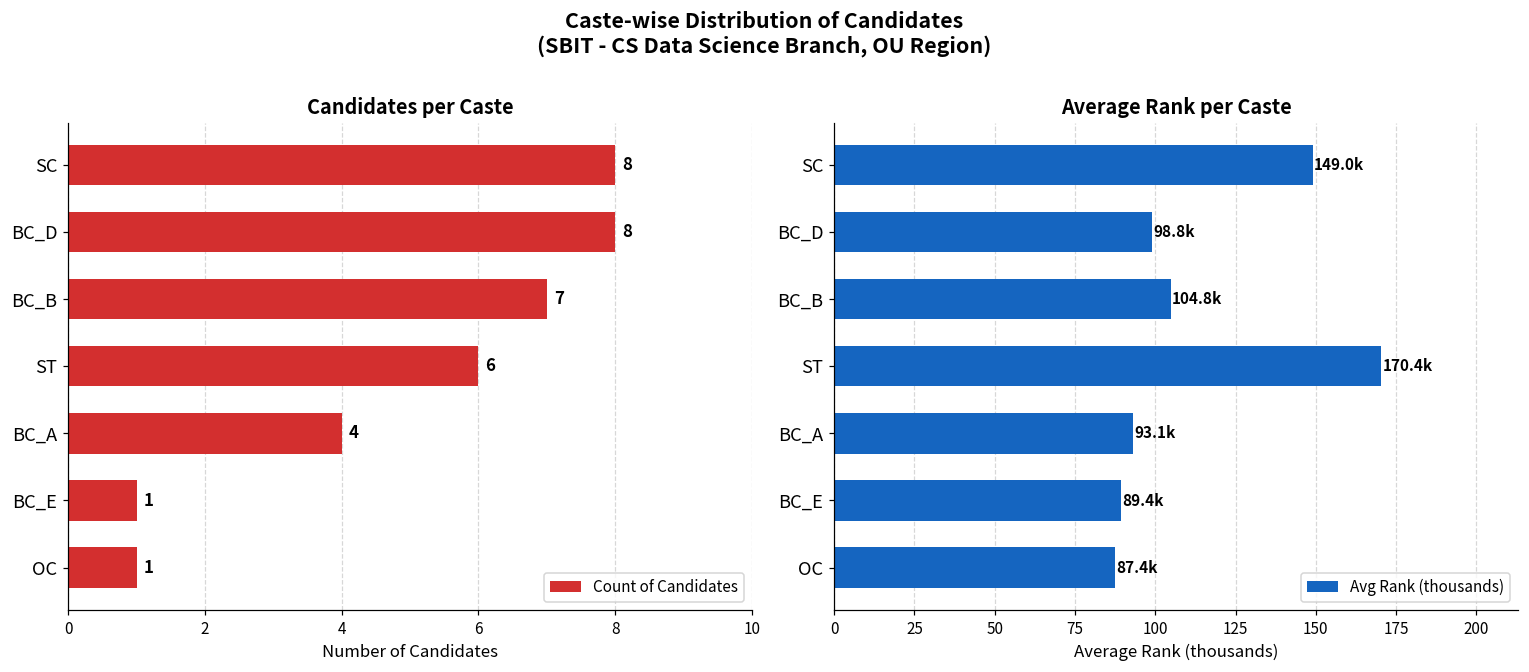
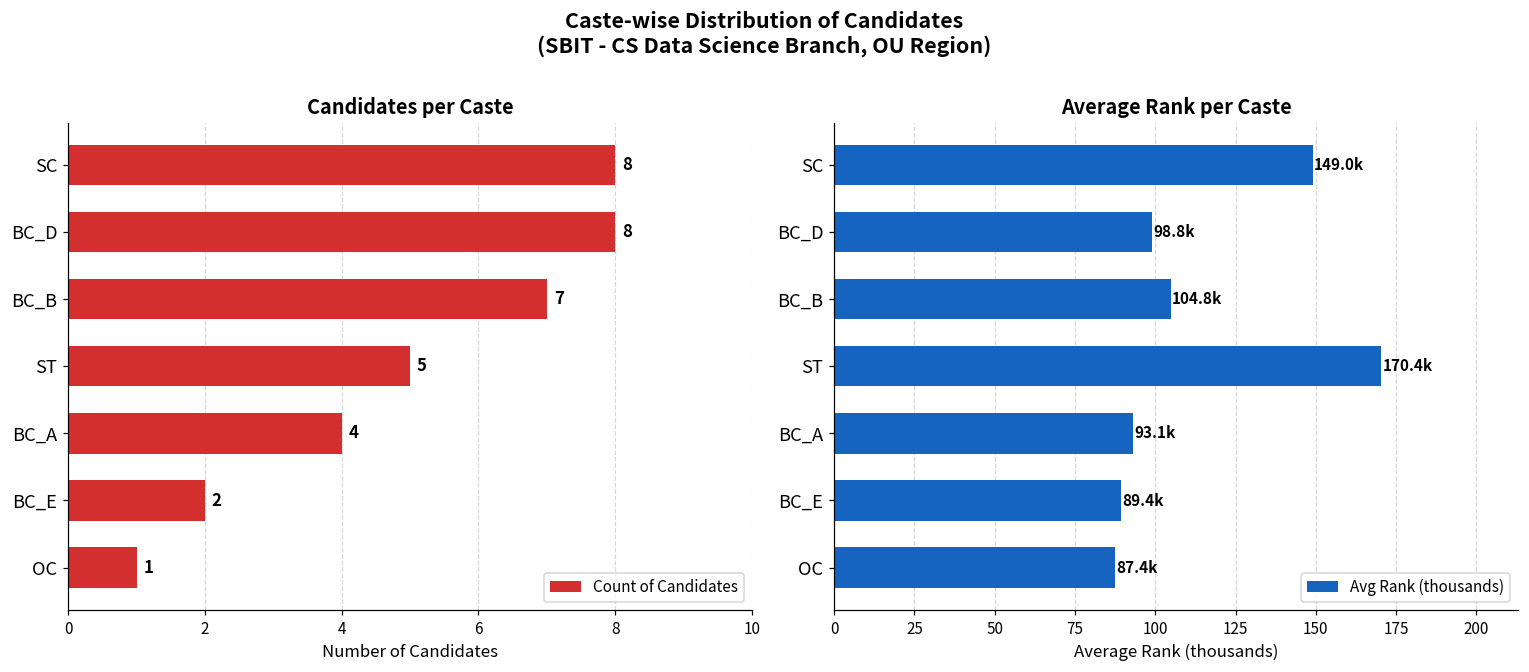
  {
    "Candidates per Caste": {
      "SC": "8",
      "BC_D": "8",
      "BC_B": "7",
-     "ST": "6",
+     "ST": "5",
      "BC_A": "4",
-     "BC_E": "1",
+     "BC_E": "2",
      "OC": "1"
    },
    "Average Rank per Caste": {
      "SC": "149.0k",
      "BC_D": "98.8k",
      "BC_B": "104.8k",
      "ST": "170.4k",
      "BC_A": "93.1k",
      "BC_E": "89.4k",
      "OC": "87.4k"
    }
  }
